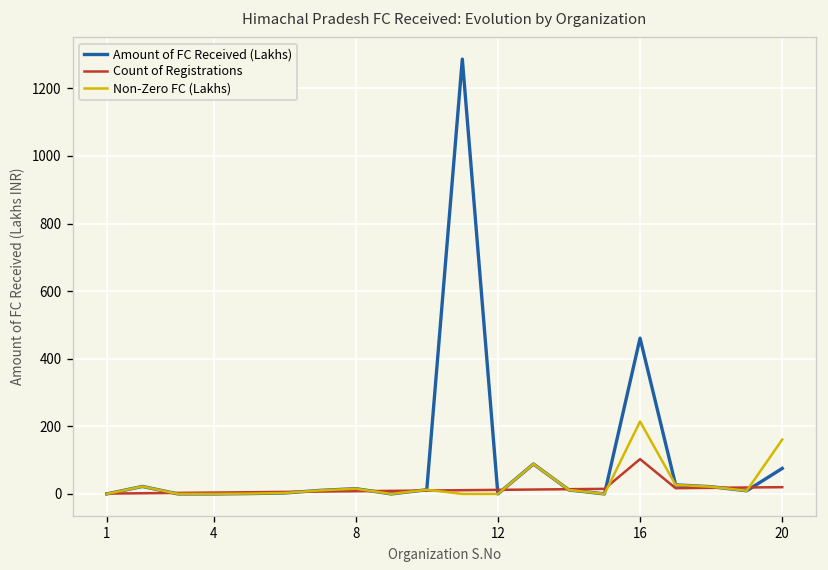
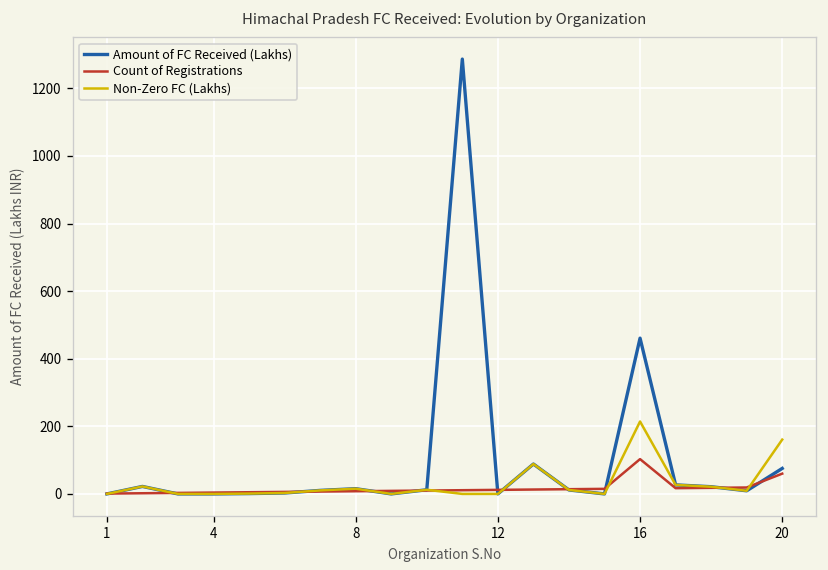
  {
    "Amount of FC Received (Lakhs)": {
      "16": 460,
      "20": 80
    },
    "Count of Registrations": {
      "12": 10,
      "16": 100,
-     "20": 20
+     "20": 60
    },
    "Non-Zero FC (Lakhs)": {
      "16": 210,
      "20": 160
    }
  }
